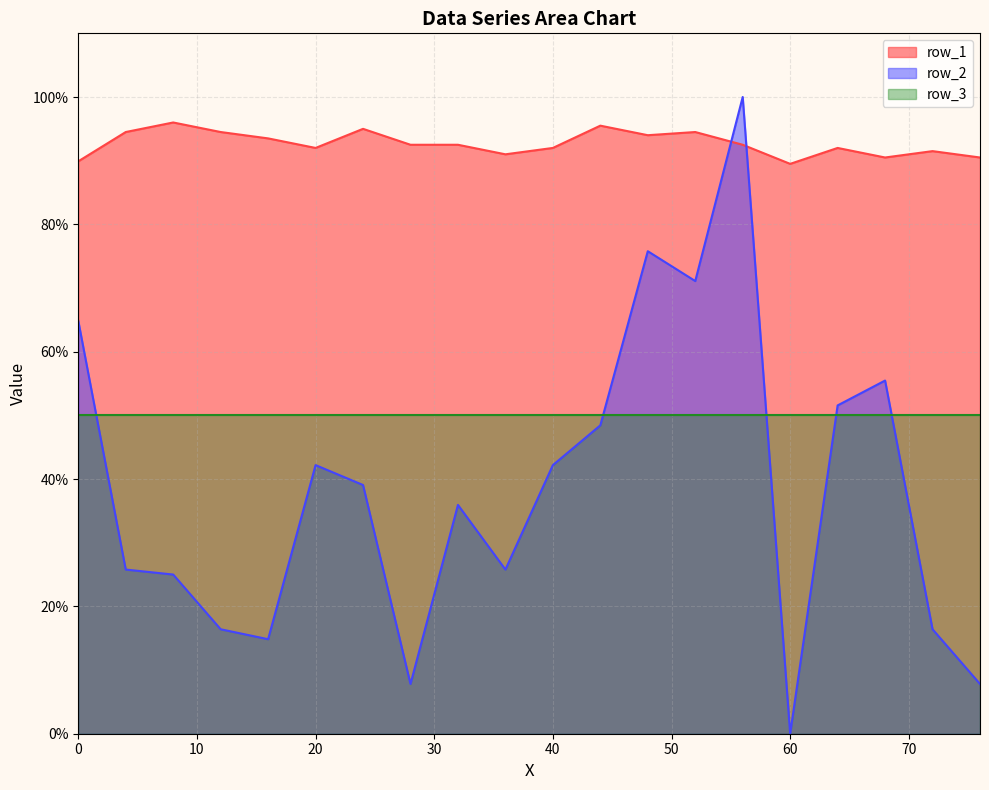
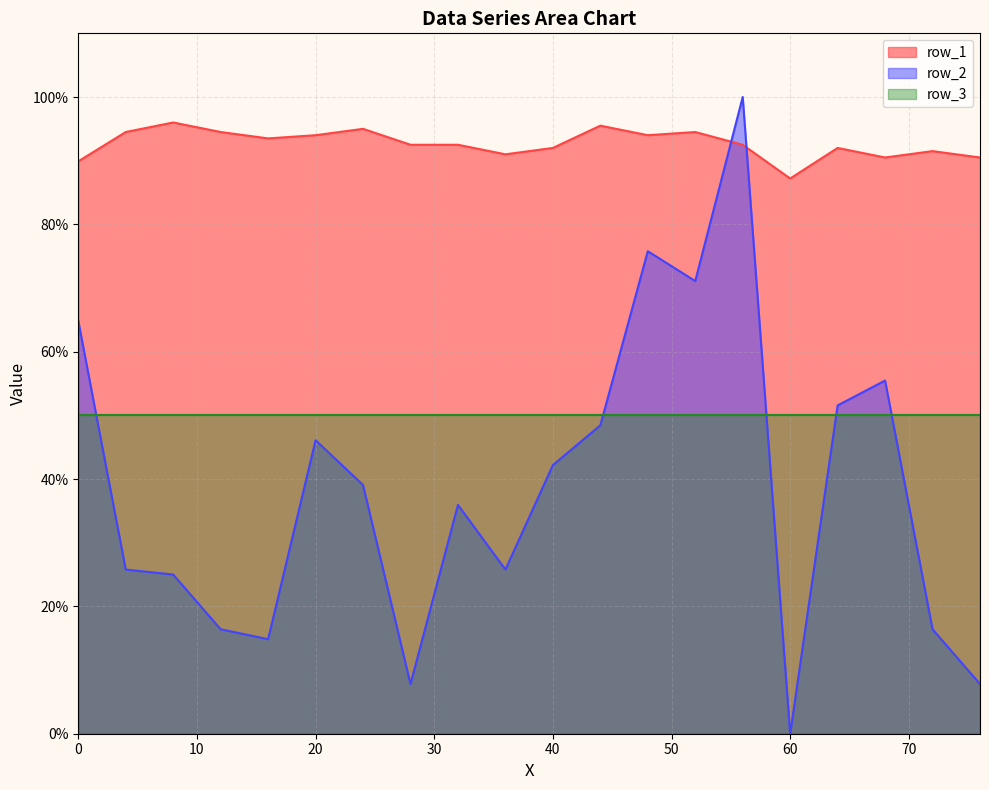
  {
    "row_1": {
      "0": "90%",
-     "20": "92%",
+     "20": "94%",
      "40": "92%",
-     "60": "90%"
+     "60": "87%"
    },
    "row_2": {
      "0": "65%",
-     "20": "42%",
+     "20": "46%",
      "40": "42%",
      "60": "0%"
    },
    "row_3": {
      "0": "50%",
      "20": "50%",
      "40": "50%",
      "60": "50%"
    }
  }
